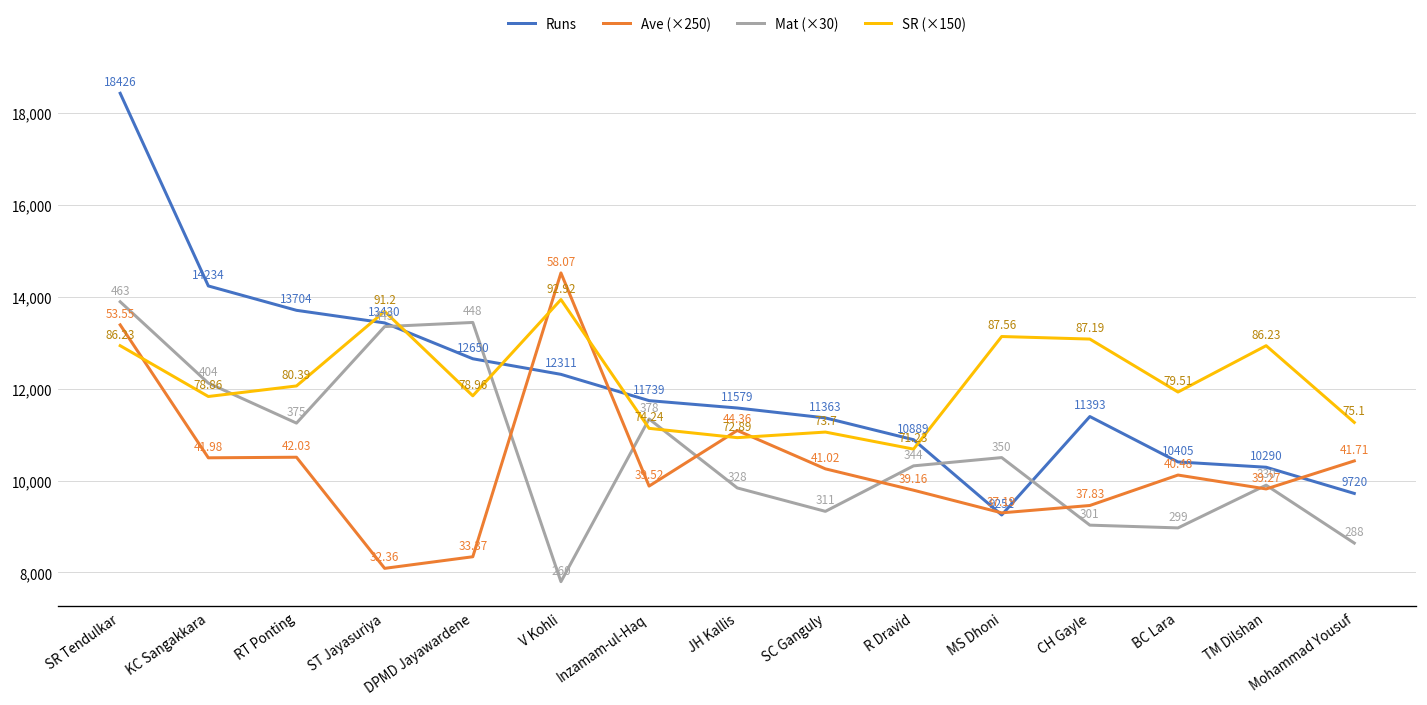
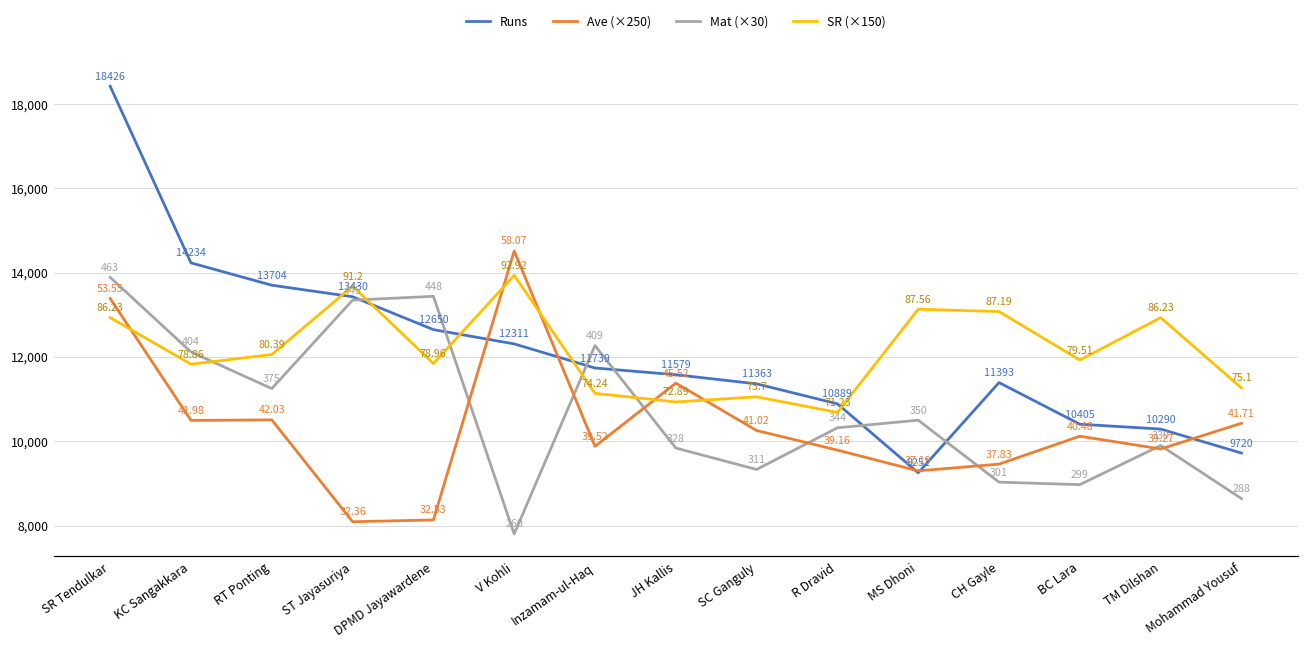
  {
    "Runs": {
      "SR Tendulkar": "18426",
      "KC Sangakkara": "14234",
      "RT Ponting": "13704",
      "DPMD Jayawardene": "12650",
      "V Kohli": "12311",
      "Inzamam-ul-Haq": "11739",
      "JH Kallis": "11579",
      "SC Ganguly": "11363",
      "CH Gayle": "11393",
      "BC Lara": "10405",
      "TM Dilshan": "10290",
      "Mohammad Yousuf": "9720"
    },
    "Mat (×30)": {
-     "Inzamam-ul-Haq": "378"
+     "Inzamam-ul-Haq": "409"
    },
    "Ave (×250)": {
-     "DPMD Jayawardene": "33.37",
-     "JH Kallis": "44.36"
+     "DPMD Jayawardene": "32.53",
+     "JH Kallis": "45.52"
    },
    "SR (×150)": {
      "SR Tendulkar": "12,900",
      "KC Sangakkara": "11,800",
      "Inzamam-ul-Haq": "11,100",
      "JH Kallis": "10,900",
      "SC Ganguly": "11,100"
    }
  }
